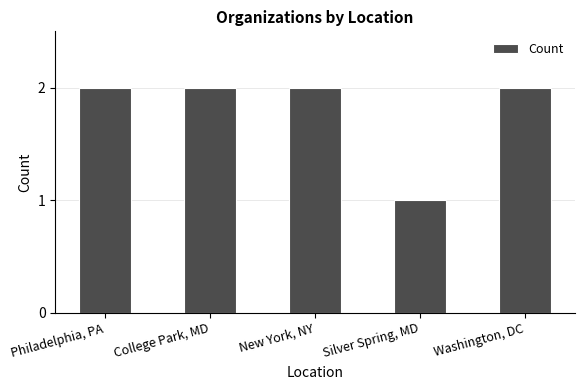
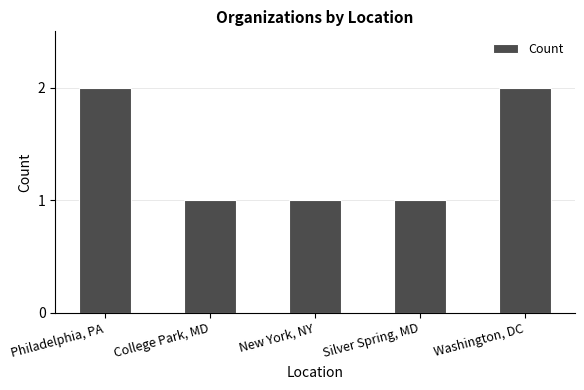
  {
    "Philadelphia, PA": 2,
-   "College Park, MD": 2,
-   "New York, NY": 2,
+   "College Park, MD": 1,
+   "New York, NY": 1,
    "Silver Spring, MD": 1,
    "Washington, DC": 2
  }
